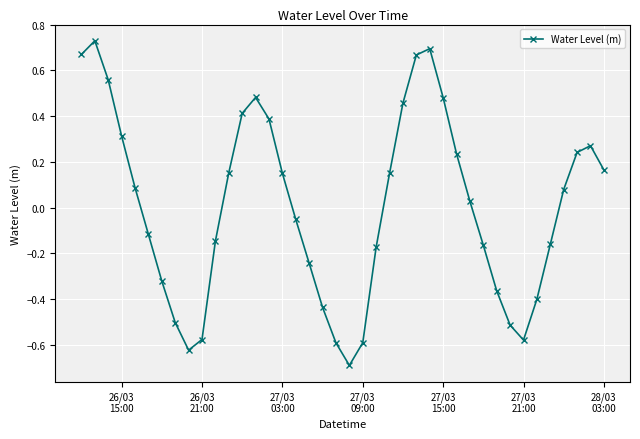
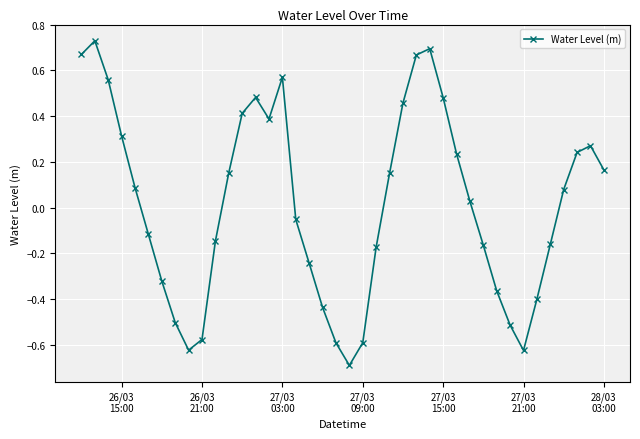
  {
    "26/03 15:00": 0.31,
    "26/03 21:00": -0.58,
-   "27/03 03:00": 0.15,
+   "27/03 03:00": 0.57,
    "27/03 09:00": -0.59,
    "27/03 15:00": 0.48,
-   "27/03 21:00": -0.58,
+   "27/03 21:00": -0.62,
    "28/03 03:00": 0.16
  }
